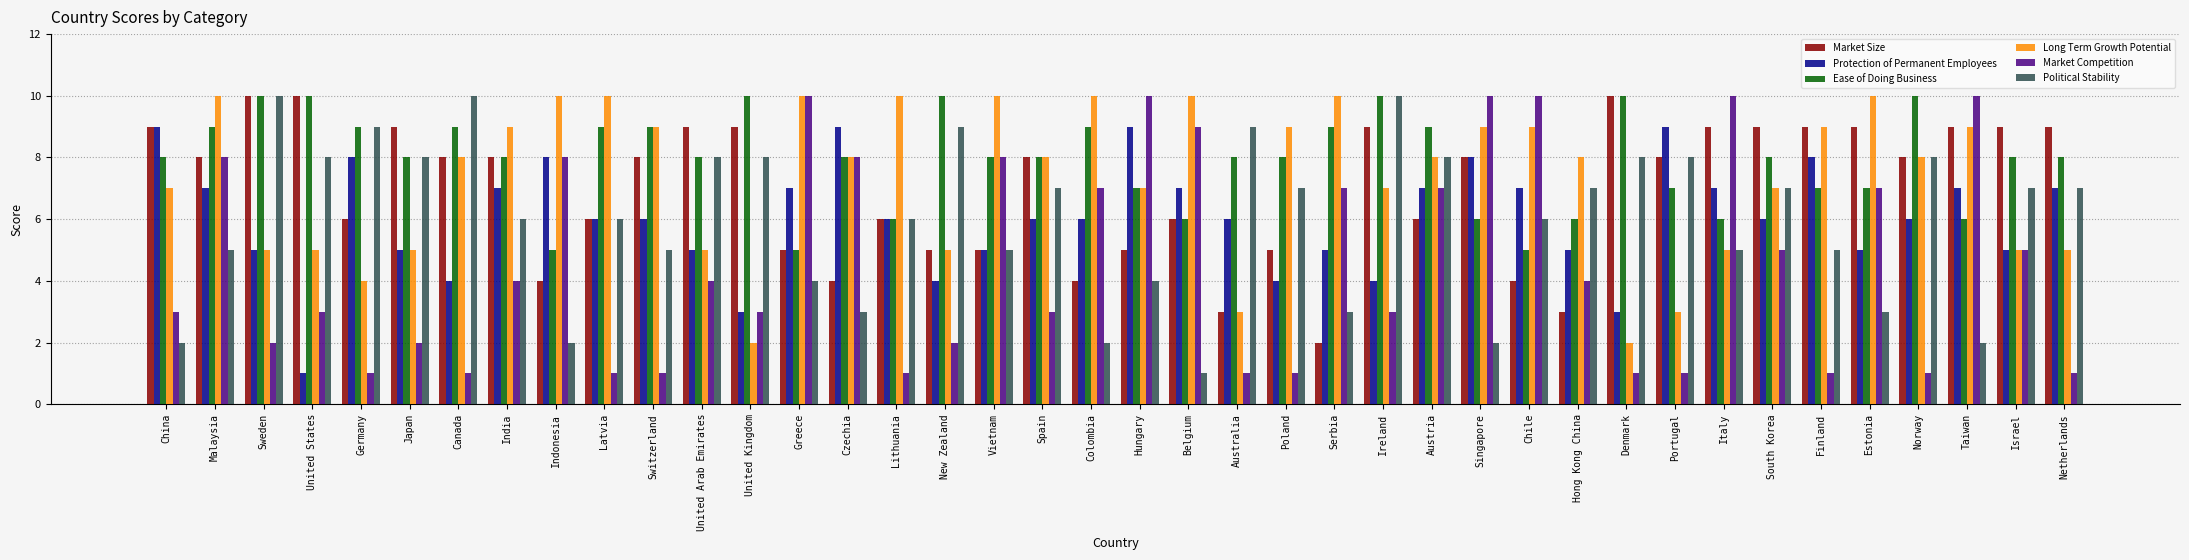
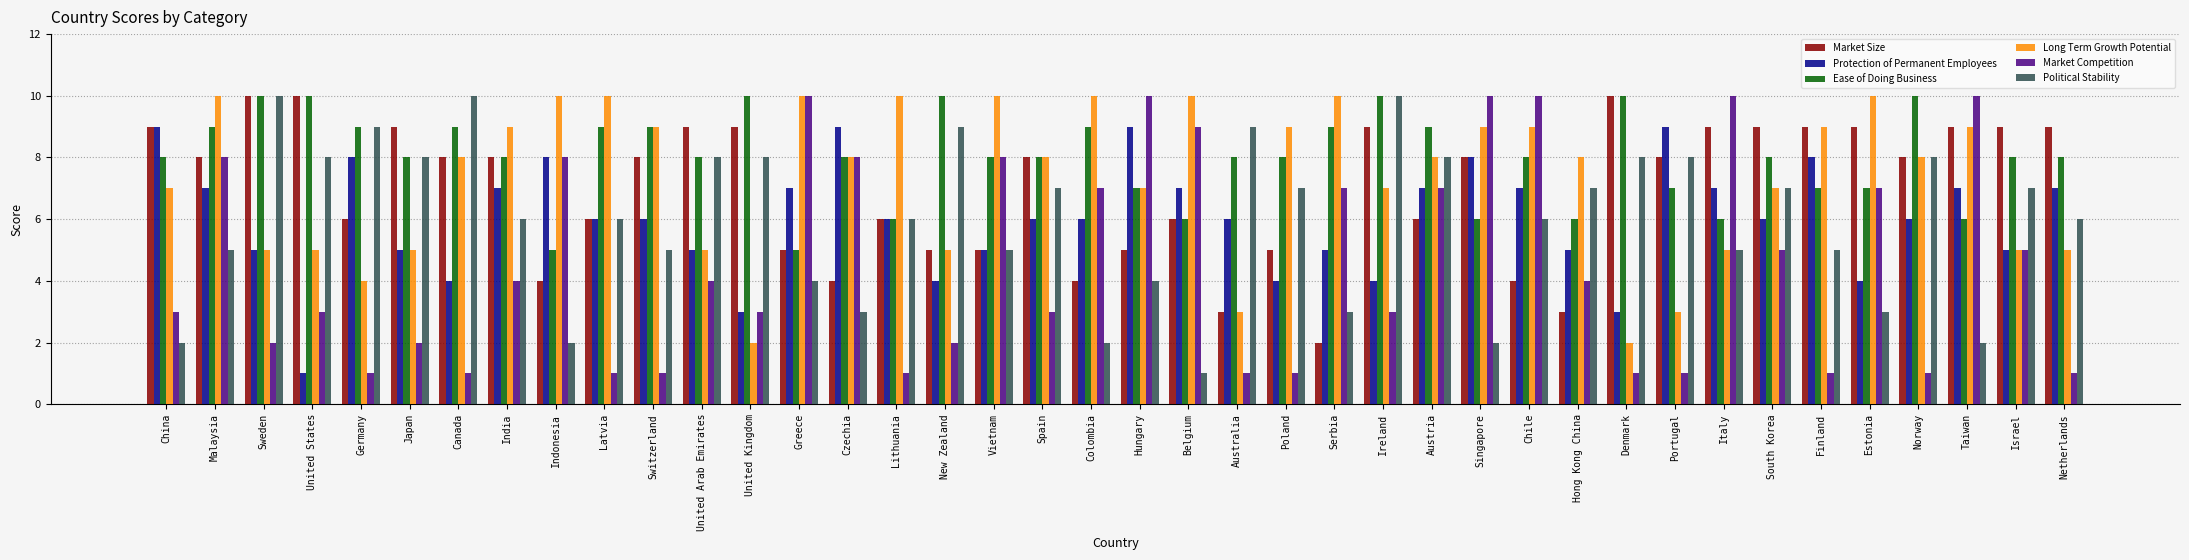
  {
    "Protection of Permanent Employees": {
      "China": 9,
      "Malaysia": 7,
      "Sweden": 5,
      "United States": 1,
      "Germany": 8,
      "Japan": 5,
      "Canada": 4,
      "India": 7,
      "Indonesia": 8,
      "Latvia": 6,
      "Switzerland": 6,
      "United Arab Emirates": 5,
      "United Kingdom": 3,
      "Greece": 7,
      "Czechia": 9,
      "Lithuania": 6,
      "New Zealand": 4,
      "Vietnam": 5,
      "Spain": 6,
      "Colombia": 6,
      "Hungary": 9,
      "Belgium": 7,
      "Australia": 6,
      "Poland": 4,
      "Serbia": 5,
      "Ireland": 4,
      "Austria": 7,
      "Singapore": 8,
      "Chile": 7,
      "Hong Kong China": 5,
      "Denmark": 3,
      "Portugal": 9,
      "Italy": 7,
      "South Korea": 6,
      "Finland": 8,
-     "Estonia": 5,
+     "Estonia": 4,
      "Norway": 6,
      "Taiwan": 7,
      "Israel": 5,
      "Netherlands": 7
    },
    "Ease of Doing Business": {
      "China": 8,
      "Malaysia": 9,
      "Sweden": 10,
      "United States": 10,
      "Germany": 9,
      "Japan": 8,
      "Canada": 9,
      "India": 8,
      "Indonesia": 5,
      "Latvia": 9,
      "Switzerland": 9,
      "United Arab Emirates": 8,
      "United Kingdom": 10,
      "Greece": 5,
      "Czechia": 8,
      "Lithuania": 6,
      "New Zealand": 10,
      "Vietnam": 8,
      "Spain": 8,
      "Colombia": 9,
      "Hungary": 7,
      "Belgium": 6,
      "Australia": 8,
      "Poland": 8,
      "Serbia": 9,
      "Ireland": 10,
      "Austria": 9,
      "Singapore": 6,
-     "Chile": 5,
+     "Chile": 8,
      "Hong Kong China": 6,
      "Denmark": 10,
      "Portugal": 7,
      "Italy": 6,
      "South Korea": 8,
      "Finland": 7,
      "Estonia": 7,
      "Norway": 10,
      "Taiwan": 6,
      "Israel": 8,
      "Netherlands": 8
    },
    "Political Stability": {
      "China": 2,
      "Malaysia": 5,
      "Sweden": 10,
      "United States": 8,
      "Germany": 9,
      "Japan": 8,
      "Canada": 10,
      "India": 6,
      "Indonesia": 2,
      "Latvia": 6,
      "Switzerland": 5,
      "United Arab Emirates": 8,
      "United Kingdom": 8,
      "Greece": 4,
      "Czechia": 3,
      "Lithuania": 6,
      "New Zealand": 9,
      "Vietnam": 5,
      "Spain": 7,
      "Colombia": 2,
      "Hungary": 4,
      "Belgium": 1,
      "Australia": 9,
      "Poland": 7,
      "Serbia": 3,
      "Ireland": 10,
      "Austria": 8,
      "Singapore": 2,
      "Chile": 6,
      "Hong Kong China": 7,
      "Denmark": 8,
      "Portugal": 8,
      "Italy": 5,
      "South Korea": 7,
      "Finland": 5,
      "Estonia": 3,
      "Norway": 8,
      "Taiwan": 2,
      "Israel": 7,
-     "Netherlands": 7
+     "Netherlands": 6
    }
  }
